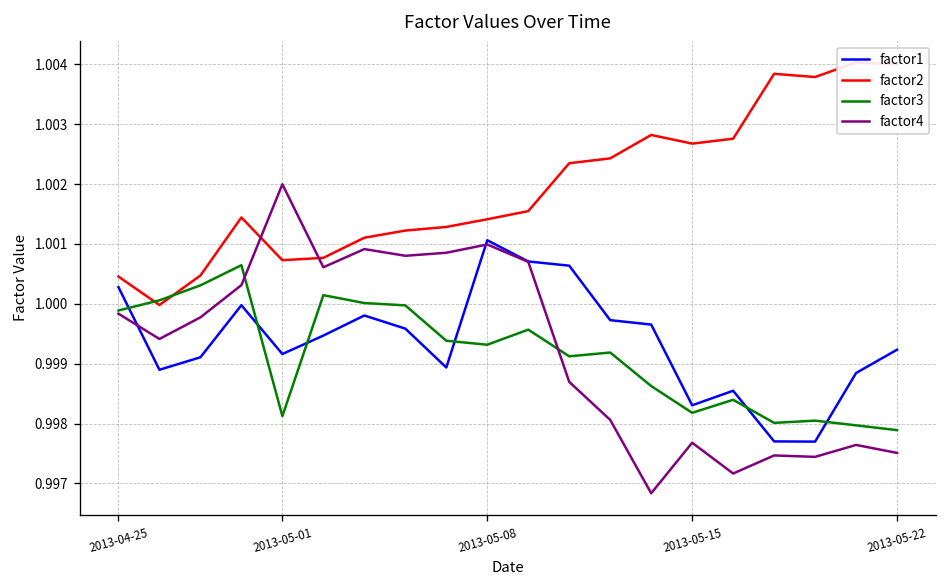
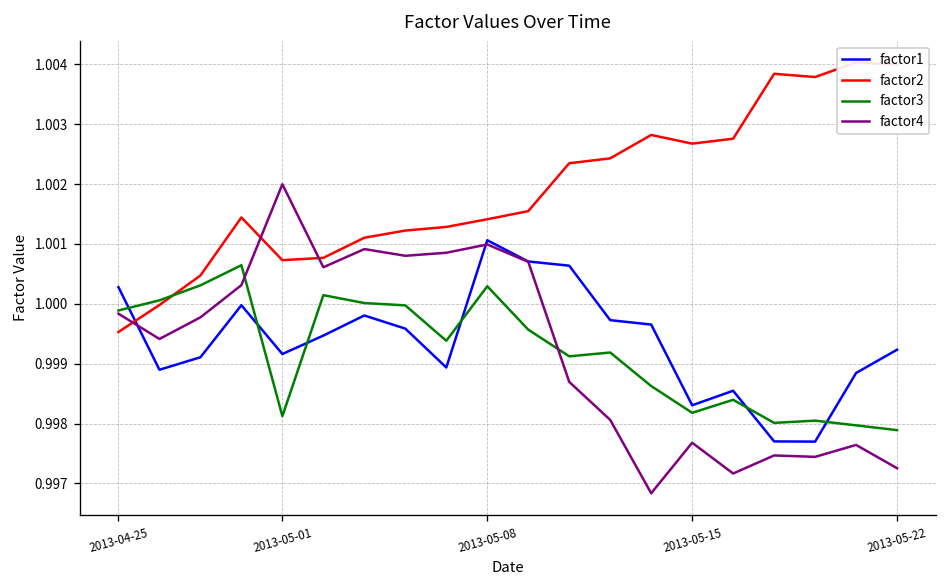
  {
    "factor1": {
      "2013-04-25": 1.0003,
      "2013-05-01": 0.9992,
      "2013-05-08": 1.0011,
      "2013-05-15": 0.9983,
      "2013-05-22": 0.9992
    },
    "factor2": {
-     "2013-04-25": 1.0005,
+     "2013-04-25": 0.9995,
      "2013-05-01": 1.0007,
      "2013-05-08": 1.0014,
      "2013-05-15": 1.0027
    },
    "factor3": {
      "2013-04-25": 0.9999,
      "2013-05-01": 0.9981,
-     "2013-05-08": 0.9993,
+     "2013-05-08": 1.0003,
      "2013-05-15": 0.9982,
      "2013-05-22": 0.9979
    },
    "factor4": {
      "2013-04-25": 0.9998,
      "2013-05-01": 1.0020,
      "2013-05-08": 1.0010,
      "2013-05-15": 0.9977,
-     "2013-05-22": 0.9975
+     "2013-05-22": 0.9973
    }
  }
